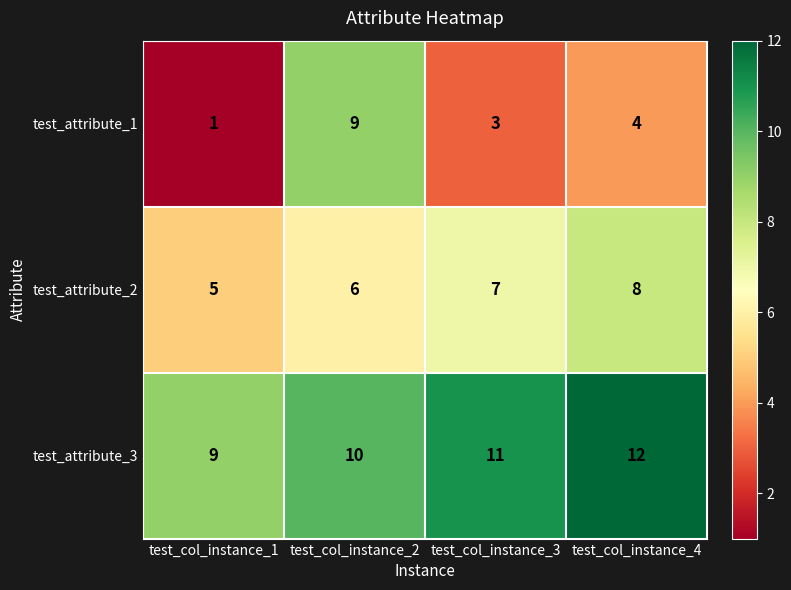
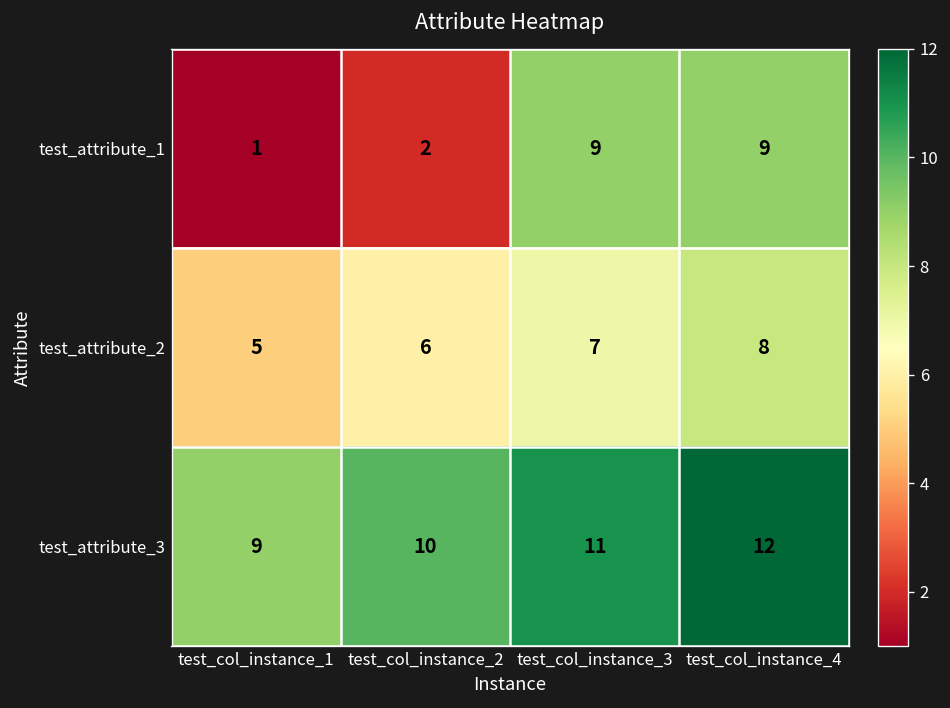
  {
    "test_attribute_1": {
      "test_col_instance_1": 1,
-     "test_col_instance_2": 9,
-     "test_col_instance_3": 3,
-     "test_col_instance_4": 4
+     "test_col_instance_2": 2,
+     "test_col_instance_3": 9,
+     "test_col_instance_4": 9
    },
    "test_attribute_2": {
      "test_col_instance_1": 5,
      "test_col_instance_2": 6,
      "test_col_instance_3": 7,
      "test_col_instance_4": 8
    },
    "test_attribute_3": {
      "test_col_instance_1": 9,
      "test_col_instance_2": 10,
      "test_col_instance_3": 11,
      "test_col_instance_4": 12
    }
  }
